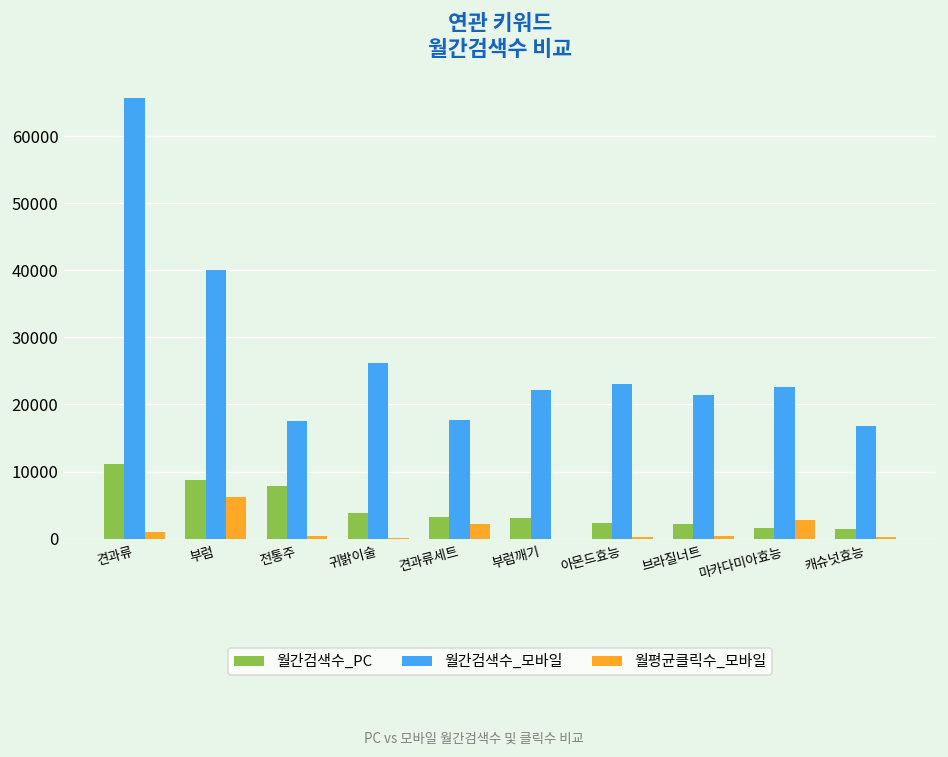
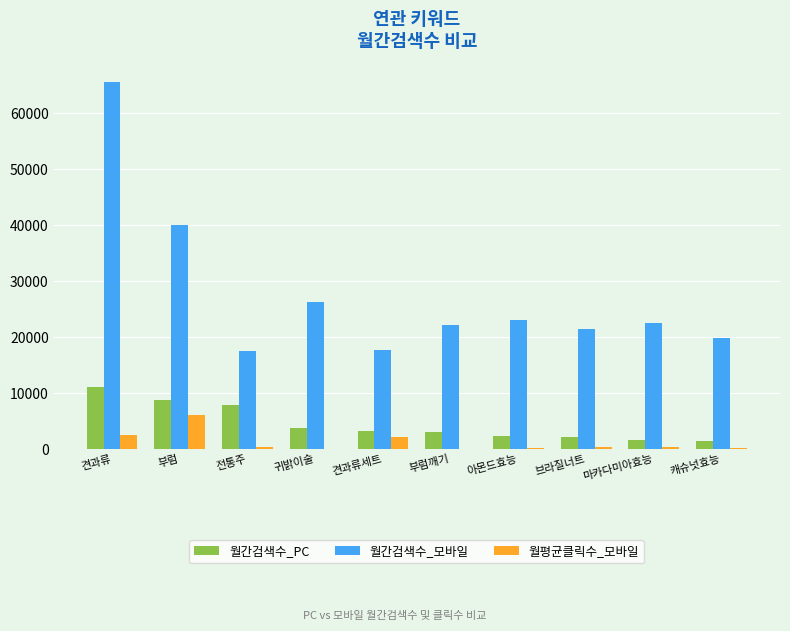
  {
    "월간검색수_PC": {
      "견과류": 11000,
      "부럼": 9000,
      "전통주": 8000,
      "귀밝이술": 4000,
      "견과류세트": 3000,
      "부럼깨기": 3000,
      "아몬드효능": 2000,
      "브라질너트": 2000,
      "마카다미아효능": 2000,
      "캐슈넛효능": 1000
    },
    "월간검색수_모바일": {
      "견과류": 66000,
      "부럼": 40000,
      "전통주": 18000,
      "귀밝이술": 26000,
      "견과류세트": 18000,
      "부럼깨기": 22000,
      "아몬드효능": 23000,
      "브라질너트": 21000,
      "마카다미아효능": 23000,
-     "캐슈넛효능": 17000
+     "캐슈넛효능": 20000
    },
    "월평균클릭수_모바일": {
-     "견과류": 1000,
+     "견과류": 3000,
      "부럼": 6000,
      "견과류세트": 2000,
-     "마카다미아효능": 3000
+     "마카다미아효능": 0
    }
  }
